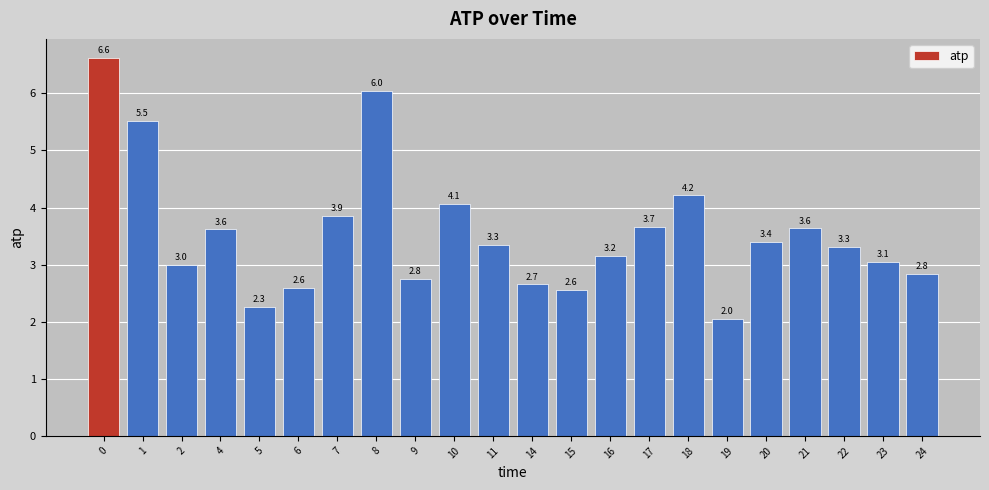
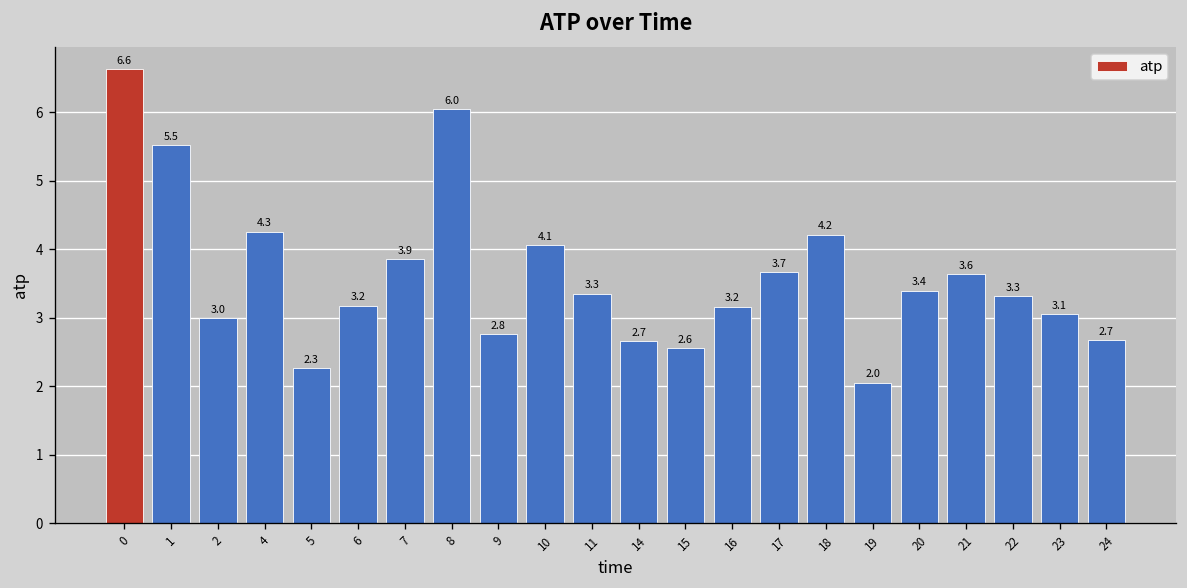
  {
    "0": 6.6,
    "1": 5.5,
    "2": 3.0,
-   "4": 3.6,
+   "4": 4.3,
    "5": 2.3,
-   "6": 2.6,
+   "6": 3.2,
    "7": 3.9,
    "8": 6.0,
    "9": 2.8,
    "10": 4.1,
    "11": 3.3,
    "14": 2.7,
    "15": 2.6,
    "16": 3.2,
    "17": 3.7,
    "18": 4.2,
    "19": 2.0,
    "20": 3.4,
    "21": 3.6,
    "22": 3.3,
    "23": 3.1,
-   "24": 2.8
+   "24": 2.7
  }
